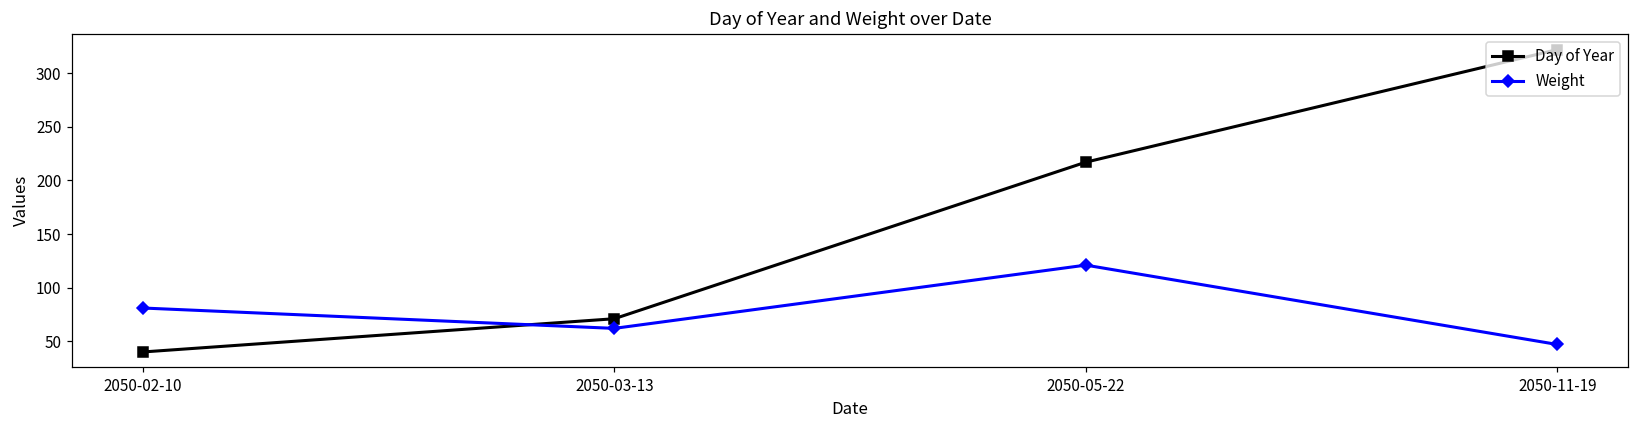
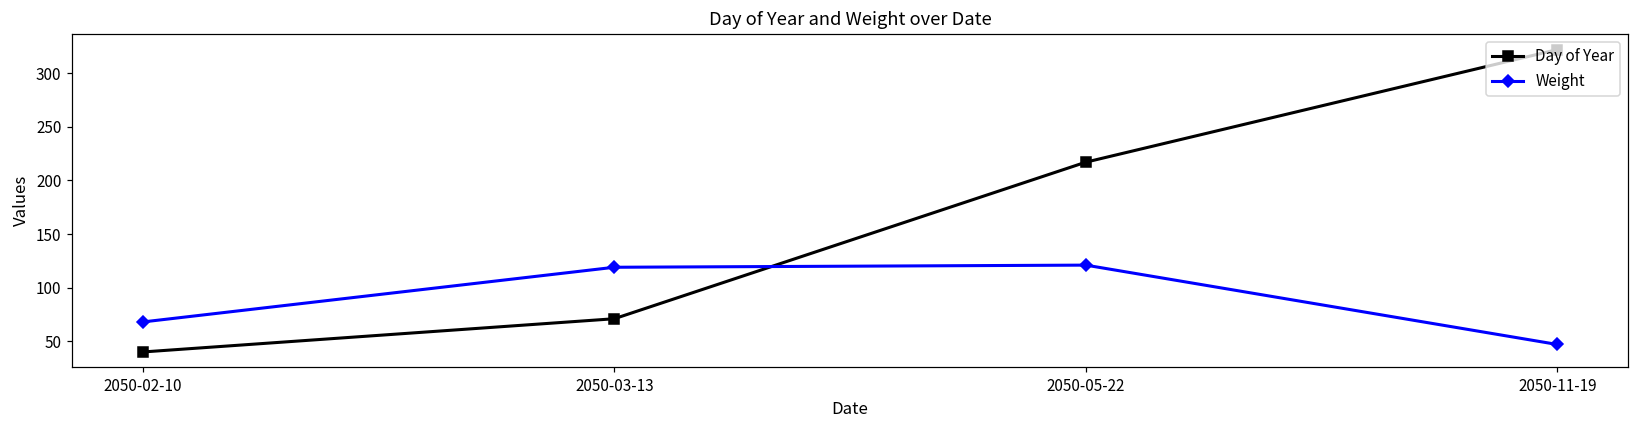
  {
    "Day of Year": {
      "2050-02-10": 40,
      "2050-03-13": 70,
      "2050-05-22": 220
    },
    "Weight": {
-     "2050-02-10": 80,
-     "2050-03-13": 60,
+     "2050-02-10": 70,
+     "2050-03-13": 120,
      "2050-05-22": 120,
      "2050-11-19": 50
    }
  }
